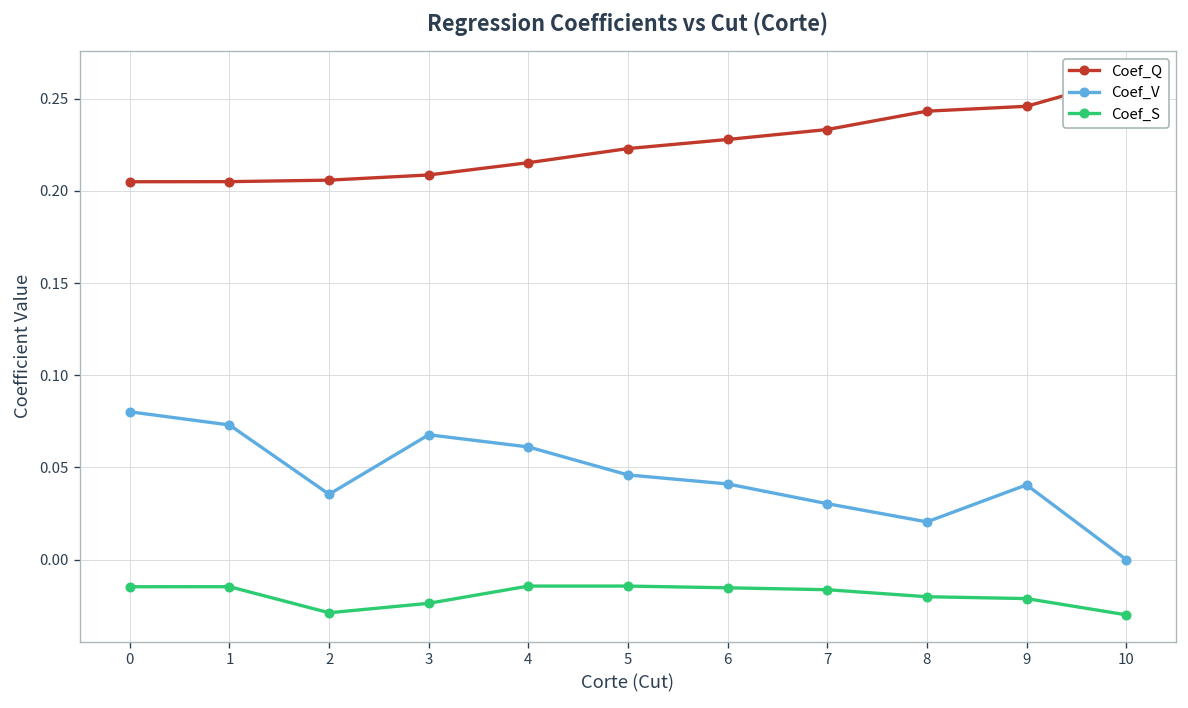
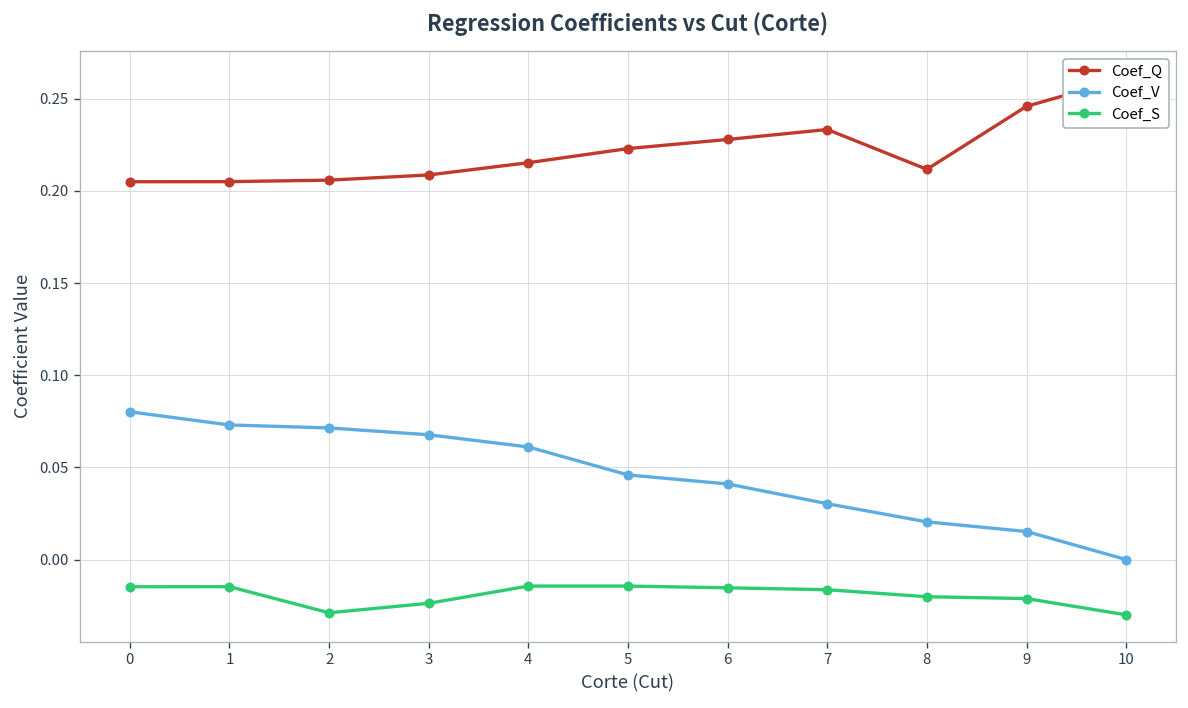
  {
    "Coef_Q": {
      "0": 0.205,
      "1": 0.205,
      "2": 0.206,
      "3": 0.209,
      "4": 0.215,
      "5": 0.223,
      "6": 0.228,
      "7": 0.233,
-     "8": 0.243,
+     "8": 0.212,
      "9": 0.246
    },
    "Coef_V": {
      "0": 0.080,
      "1": 0.073,
-     "2": 0.035,
+     "2": 0.071,
      "3": 0.068,
      "4": 0.061,
      "5": 0.046,
      "6": 0.041,
      "7": 0.030,
      "8": 0.020,
-     "9": 0.041,
+     "9": 0.015,
      "10": 0.000
    },
    "Coef_S": {
      "0": -0.015,
      "1": -0.015,
      "2": -0.029,
      "3": -0.024,
      "4": -0.014,
      "5": -0.014,
      "6": -0.015,
      "7": -0.016,
      "8": -0.020,
      "9": -0.021,
      "10": -0.030
    }
  }
